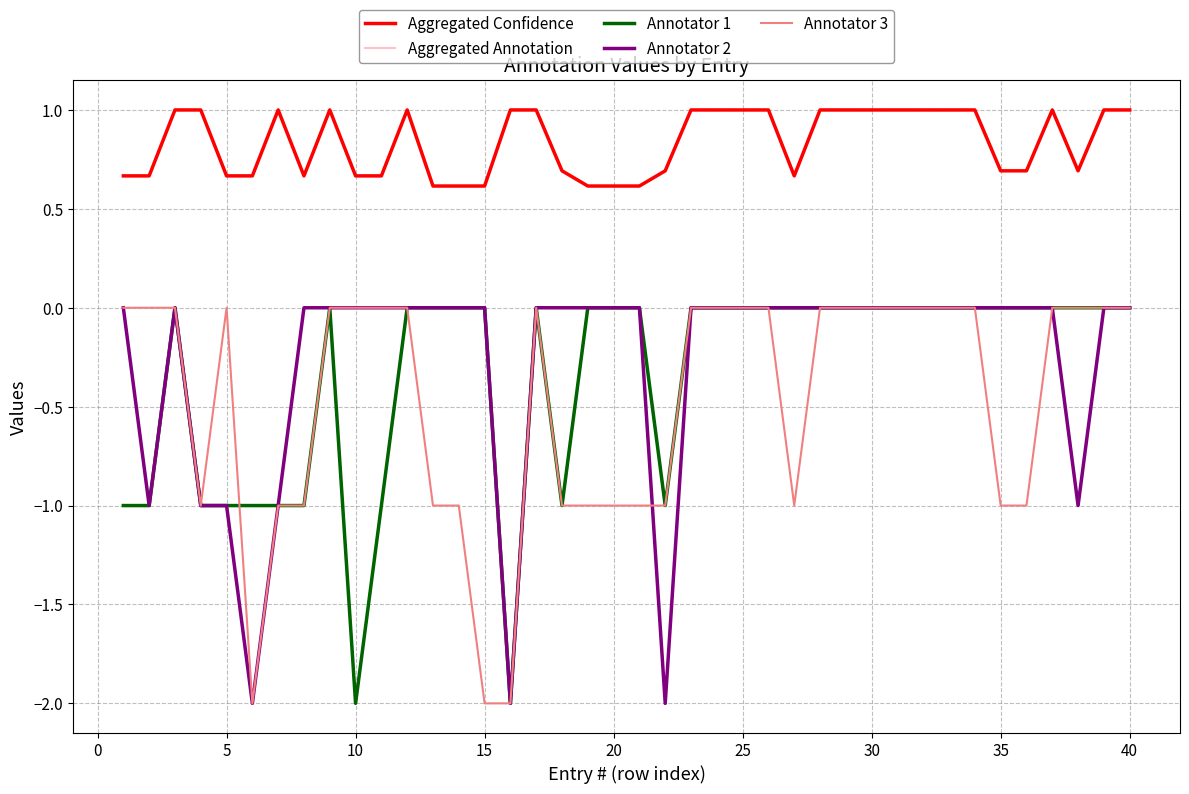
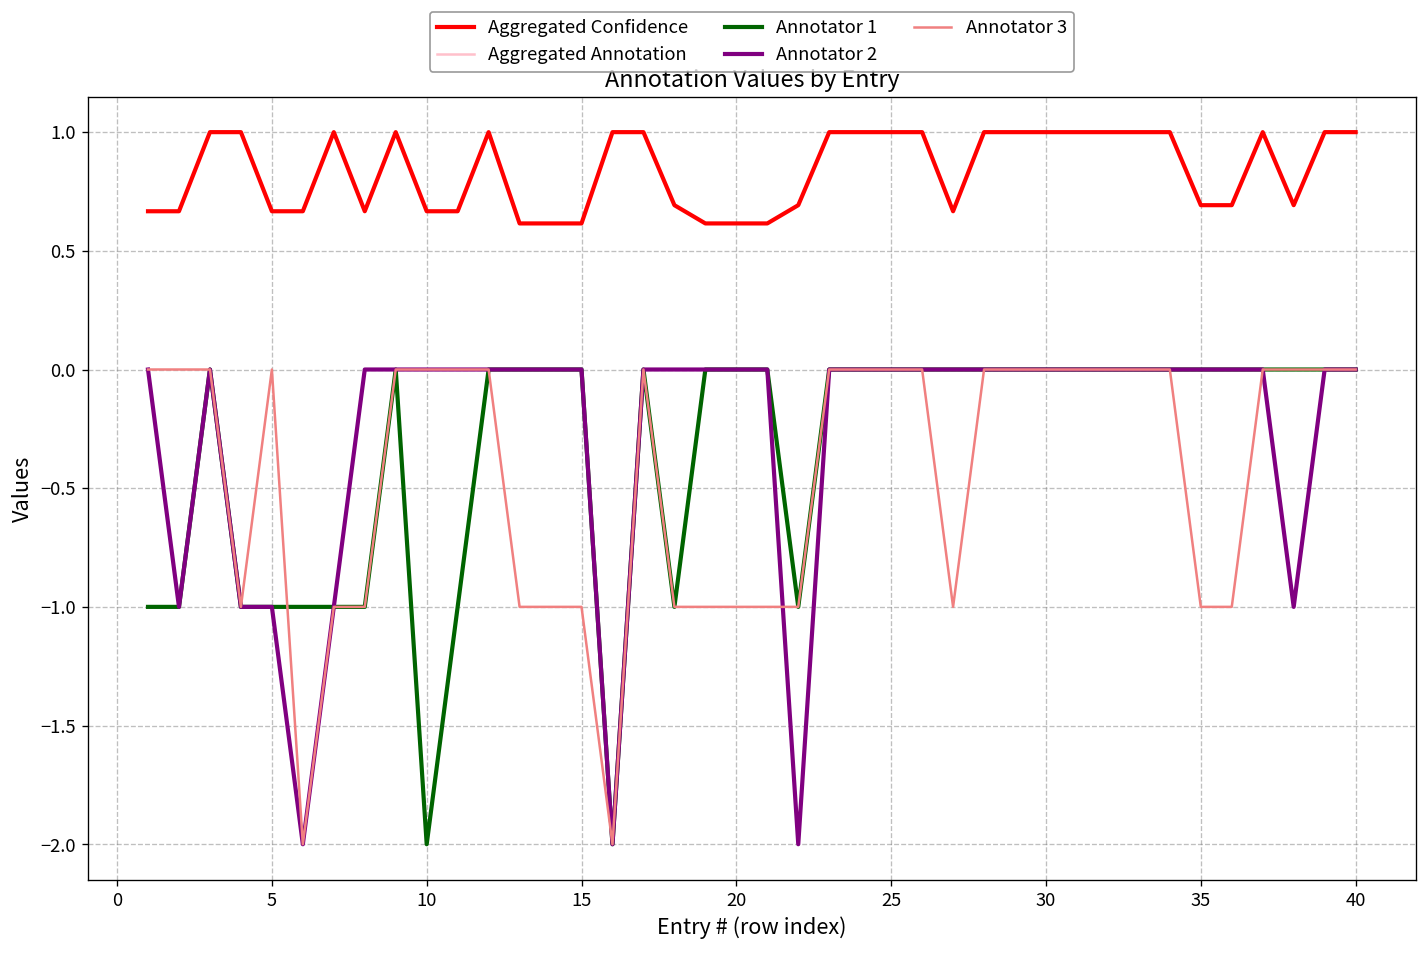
  {
    "Aggregated Confidence": {
      "5": 0.67,
      "10": 0.67,
      "15": 0.62,
      "20": 0.62,
      "25": 1,
      "30": 1,
      "35": 0.69,
      "40": 1
    },
    "Annotator 1": {
      "10": -2
    },
    "Annotator 3": {
      "5": 0,
-     "15": -2,
+     "15": -1,
      "20": -1,
      "35": -1
    }
  }
